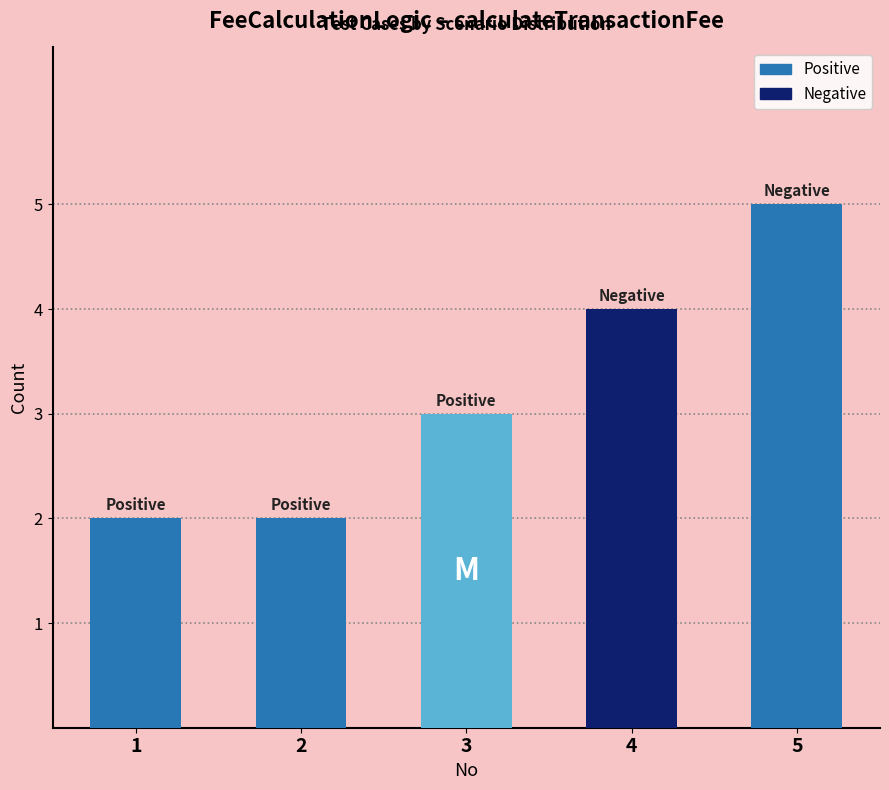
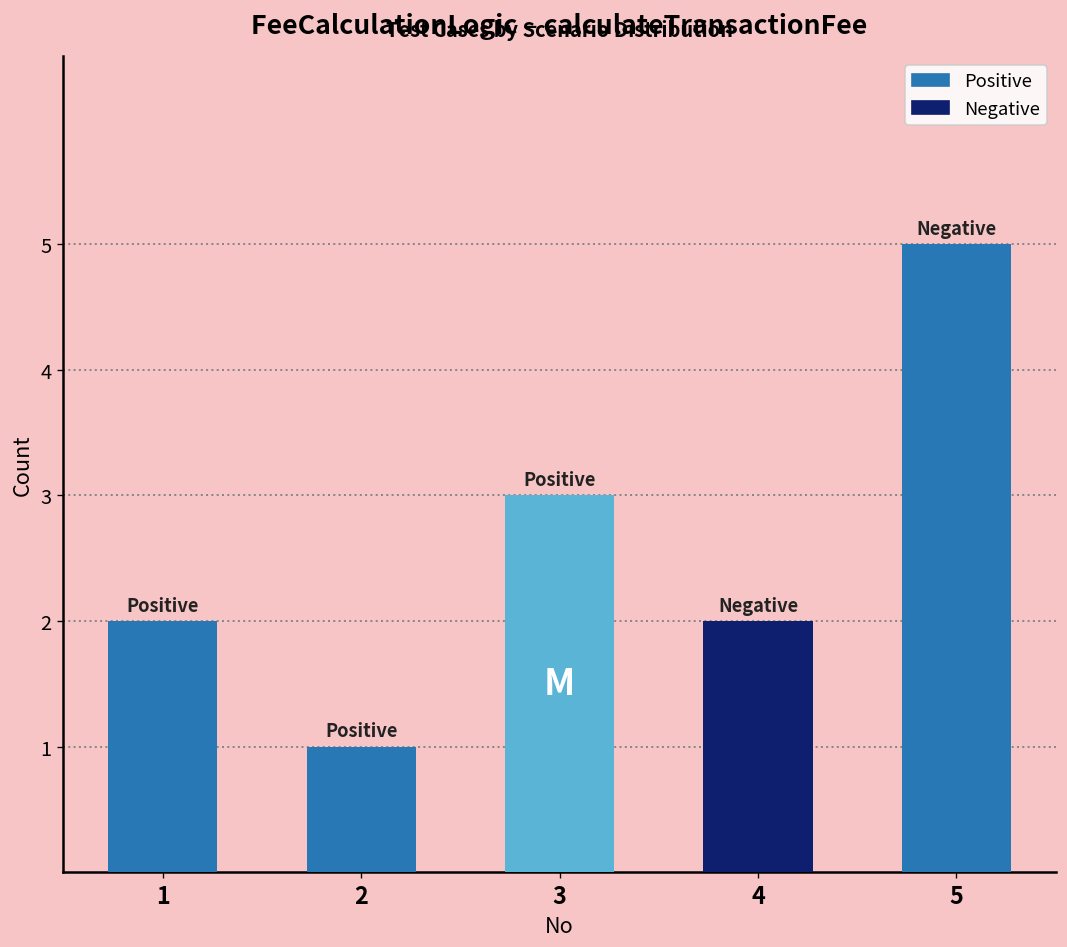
  {
    "1": 2,
-   "2": 2,
+   "2": 1,
    "3": 3,
-   "4": 4,
+   "4": 2,
    "5": 5
  }
